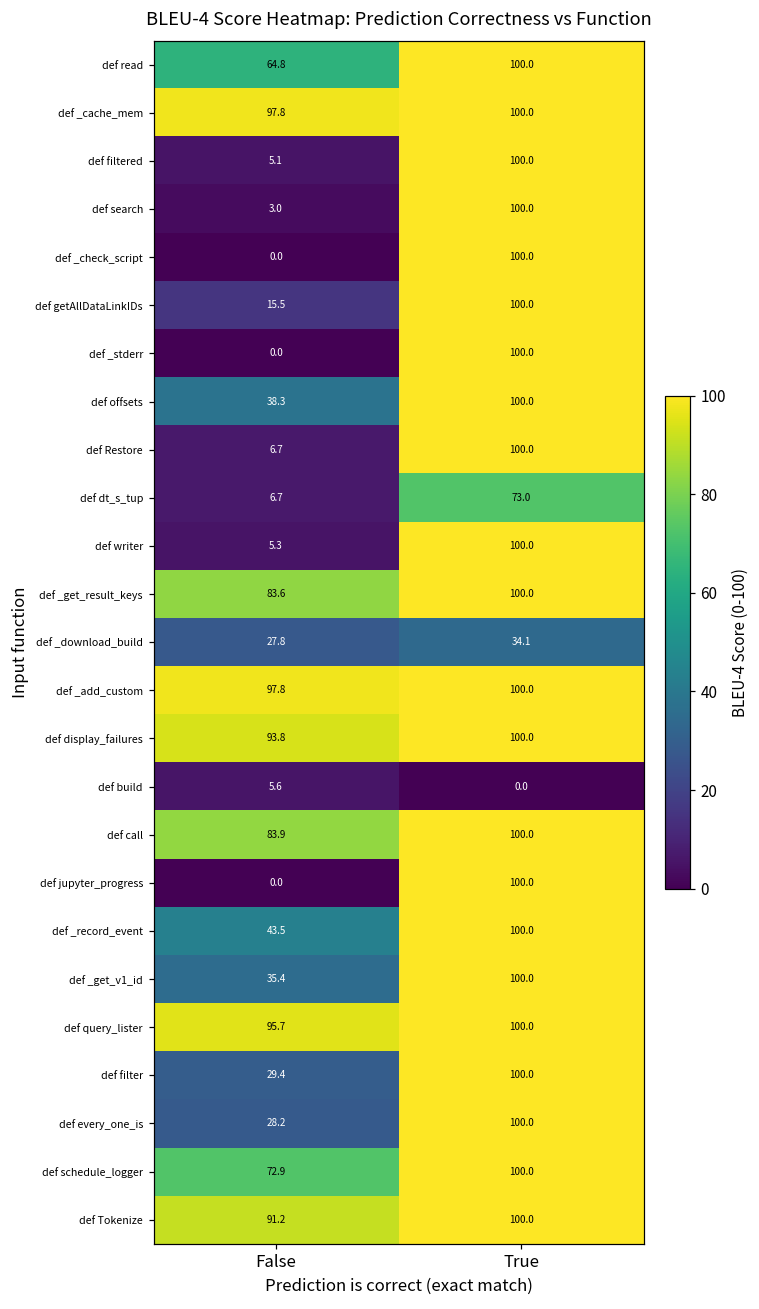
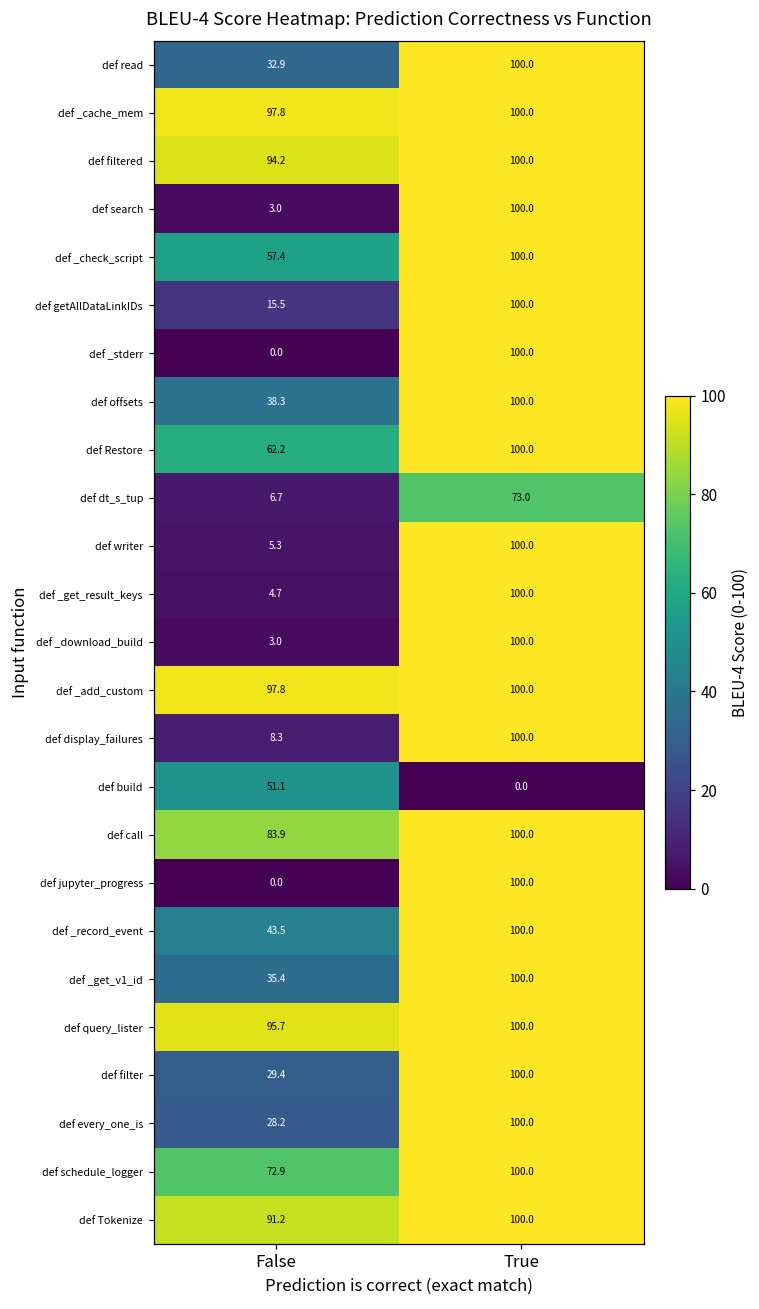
  {
    "def read": {
-     "False": 64.8,
+     "False": 32.9,
      "True": 100.0
    },
    "def _cache_mem": {
      "False": 97.8,
      "True": 100.0
    },
    "def filtered": {
-     "False": 5.1,
+     "False": 94.2,
      "True": 100.0
    },
    "def search": {
      "False": 3.0,
      "True": 100.0
    },
    "def _check_script": {
-     "False": 0.0,
+     "False": 57.4,
      "True": 100.0
    },
    "def getAllDataLinkIDs": {
      "False": 15.5,
      "True": 100.0
    },
    "def _stderr": {
      "False": 0.0,
      "True": 100.0
    },
    "def offsets": {
      "False": 38.3,
      "True": 100.0
    },
    "def Restore": {
-     "False": 6.7,
+     "False": 62.2,
      "True": 100.0
    },
    "def dt_s_tup": {
      "False": 6.7,
      "True": 73.0
    },
    "def writer": {
      "False": 5.3,
      "True": 100.0
    },
    "def _get_result_keys": {
-     "False": 83.6,
+     "False": 4.7,
      "True": 100.0
    },
    "def _download_build": {
-     "False": 27.8,
-     "True": 34.1
+     "False": 3.0,
+     "True": 100.0
    },
    "def _add_custom": {
      "False": 97.8,
      "True": 100.0
    },
    "def display_failures": {
-     "False": 93.8,
+     "False": 8.3,
      "True": 100.0
    },
    "def build": {
-     "False": 5.6,
+     "False": 51.1,
      "True": 0.0
    },
    "def call": {
      "False": 83.9,
      "True": 100.0
    },
    "def jupyter_progress": {
      "False": 0.0,
      "True": 100.0
    },
    "def _record_event": {
      "False": 43.5,
      "True": 100.0
    },
    "def _get_v1_id": {
      "False": 35.4,
      "True": 100.0
    },
    "def query_lister": {
      "False": 95.7,
      "True": 100.0
    },
    "def filter": {
      "False": 29.4,
      "True": 100.0
    },
    "def every_one_is": {
      "False": 28.2,
      "True": 100.0
    },
    "def schedule_logger": {
      "False": 72.9,
      "True": 100.0
    },
    "def Tokenize": {
      "False": 91.2,
      "True": 100.0
    }
  }
